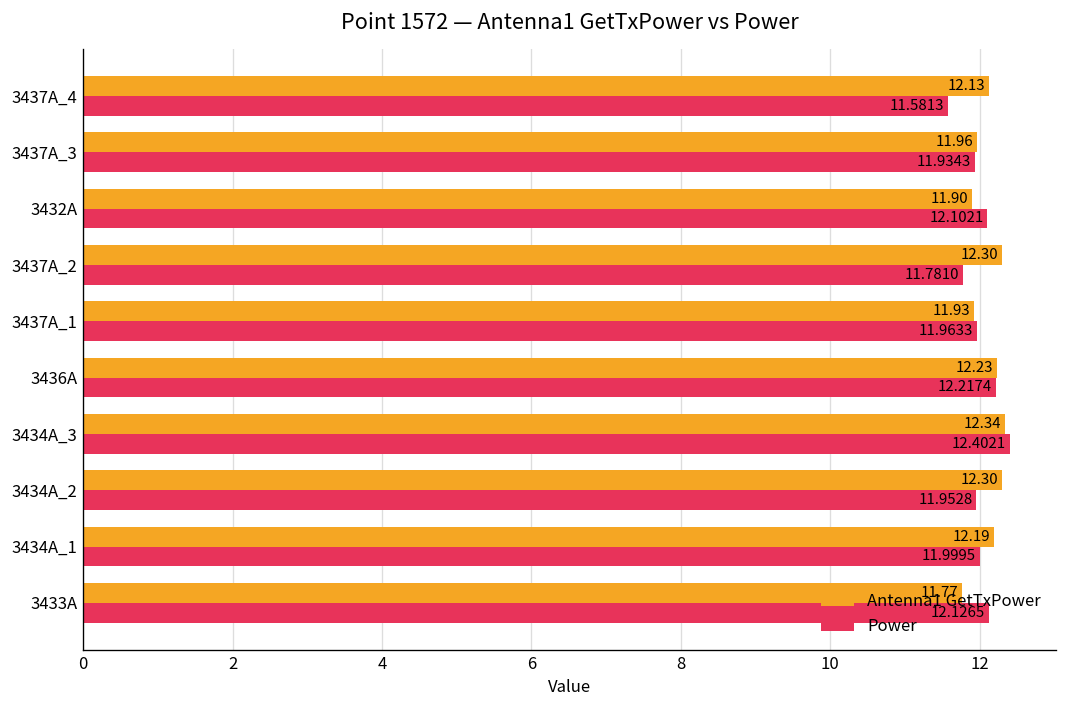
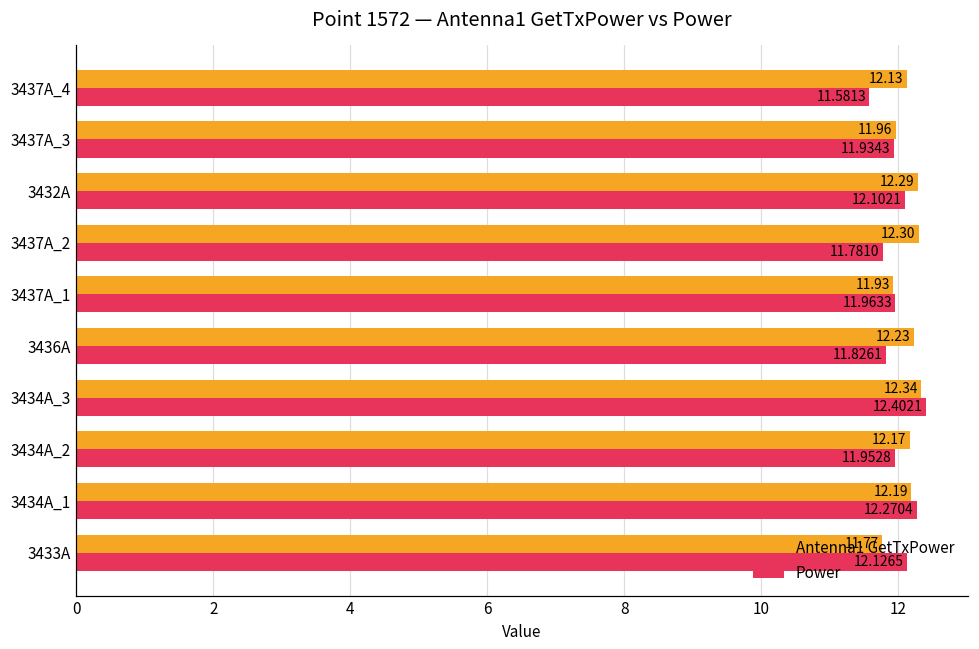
  {
    "Antenna1 GetTxPower": {
      "3437A_4": 12.13,
      "3437A_3": 11.96,
-     "3432A": 11.90,
+     "3432A": 12.29,
      "3437A_2": 12.30,
      "3437A_1": 11.93,
      "3436A": 12.23,
      "3434A_3": 12.34,
-     "3434A_2": 12.30,
+     "3434A_2": 12.17,
      "3434A_1": 12.19,
      "3433A": 11.77
    },
    "Power": {
      "3437A_4": 11.5813,
      "3437A_3": 11.9343,
      "3432A": 12.1021,
      "3437A_2": 11.7810,
      "3437A_1": 11.9633,
-     "3436A": 12.2174,
+     "3436A": 11.8261,
      "3434A_3": 12.4021,
      "3434A_2": 11.9528,
-     "3434A_1": 11.9995,
+     "3434A_1": 12.2704,
      "3433A": 12.1265
    }
  }
